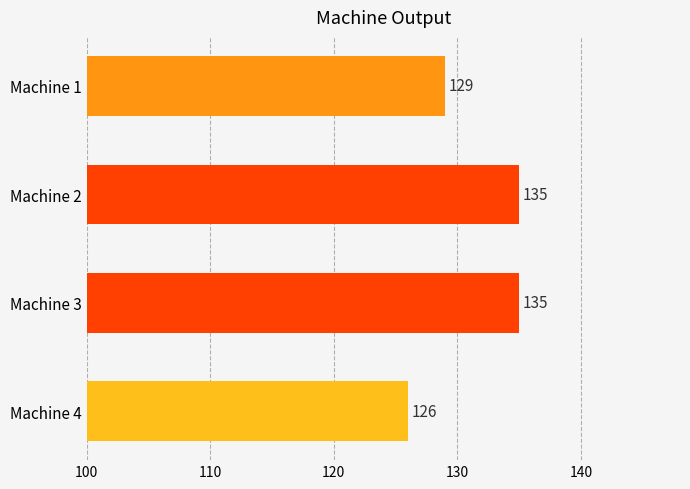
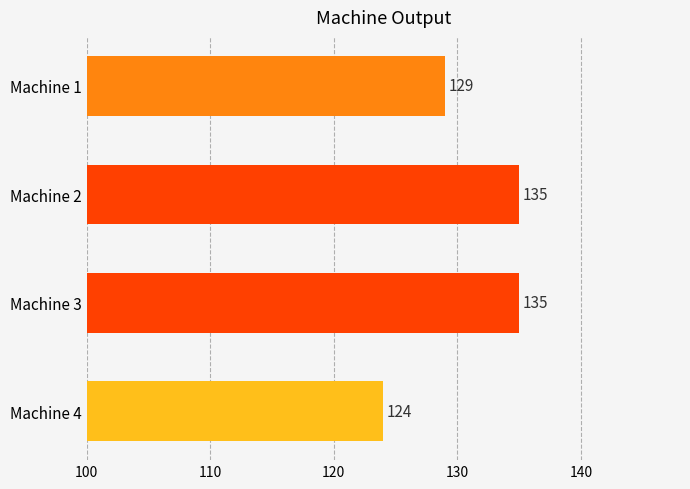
  {
    "Machine 1": 129,
    "Machine 2": 135,
    "Machine 3": 135,
-   "Machine 4": 126
+   "Machine 4": 124
  }
